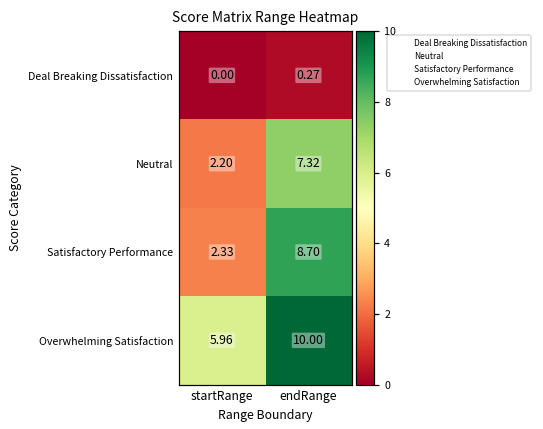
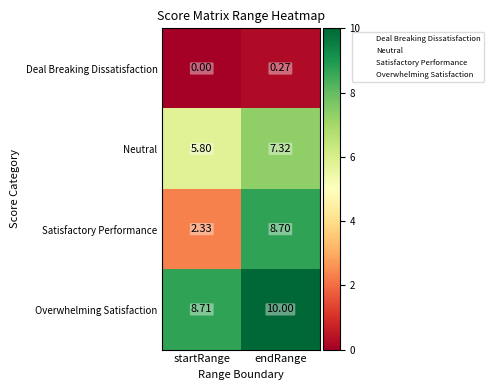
  {
    "Neutral": {
-     "startRange": 2.20
+     "startRange": 5.80
    },
    "Overwhelming Satisfaction": {
-     "startRange": 5.96
+     "startRange": 8.71
    }
  }
